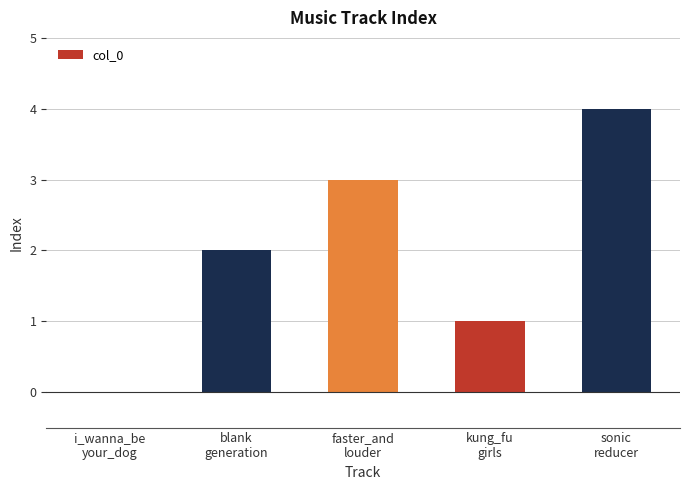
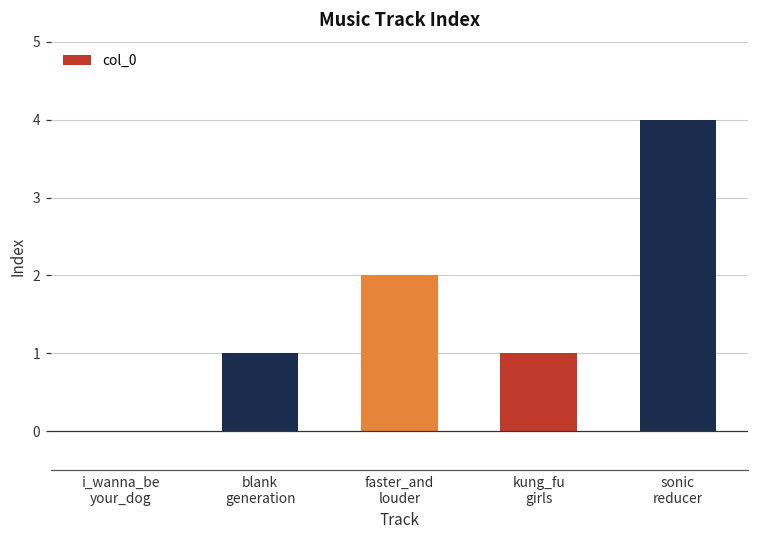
  {
    "i_wanna_be your_dog": 0,
-   "blank generation": 2,
-   "faster_and louder": 3,
+   "blank generation": 1,
+   "faster_and louder": 2,
    "kung_fu girls": 1,
    "sonic reducer": 4
  }
